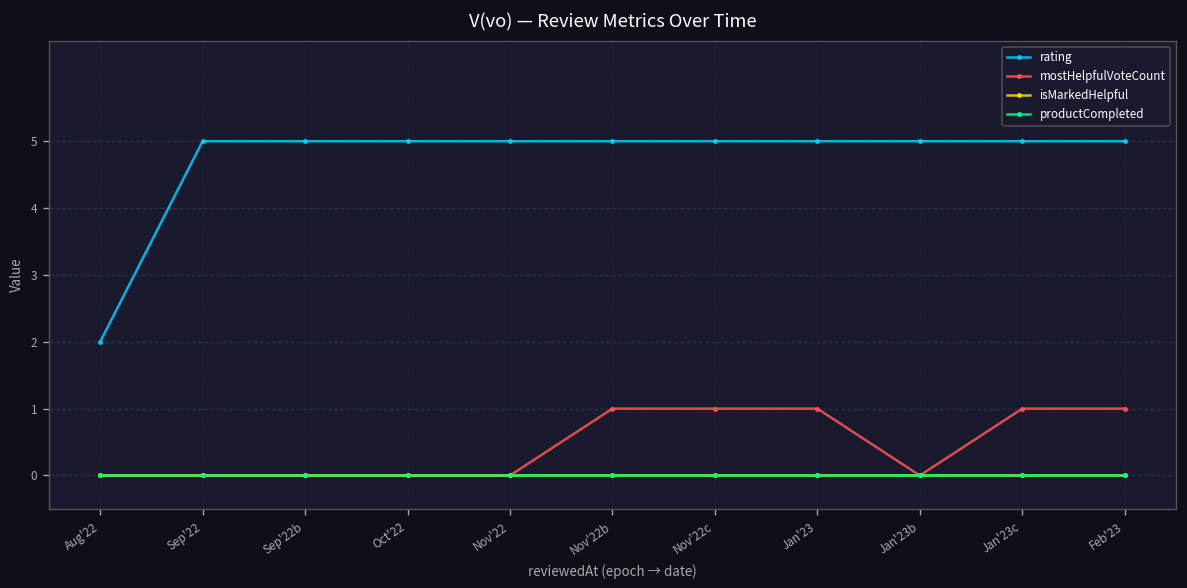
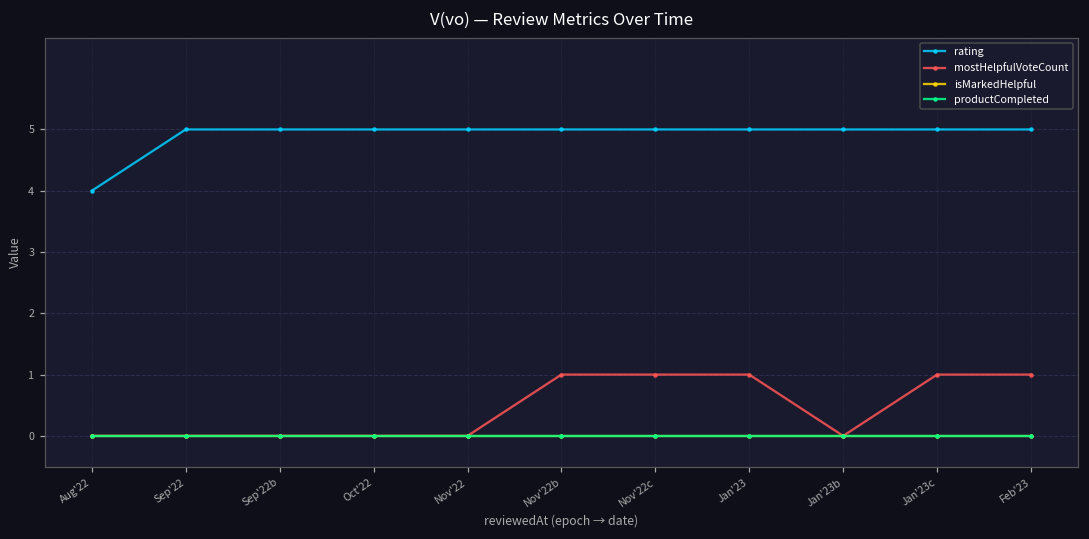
  {
    "rating": {
-     "Aug'22": 2,
+     "Aug'22": 4,
      "Sep'22": 5,
      "Sep'22b": 5,
      "Oct'22": 5,
      "Nov'22": 5,
      "Nov'22b": 5,
      "Nov'22c": 5,
      "Jan'23": 5,
      "Jan'23b": 5,
      "Jan'23c": 5,
      "Feb'23": 5
    },
    "mostHelpfulVoteCount": {
      "Nov'22b": 1,
      "Nov'22c": 1,
      "Jan'23": 1,
      "Jan'23c": 1,
      "Feb'23": 1
    },
    "productCompleted": {
      "Nov'22b": 0,
      "Nov'22c": 0,
      "Jan'23": 0,
      "Jan'23c": 0,
      "Feb'23": 0
    }
  }
